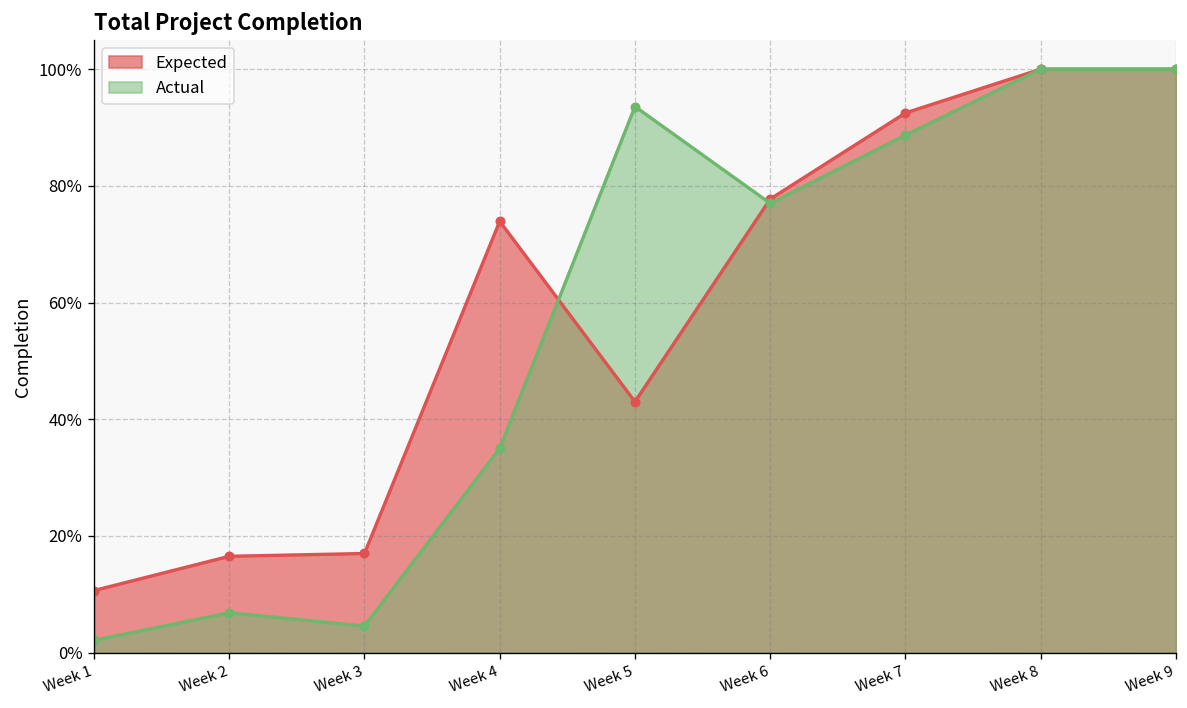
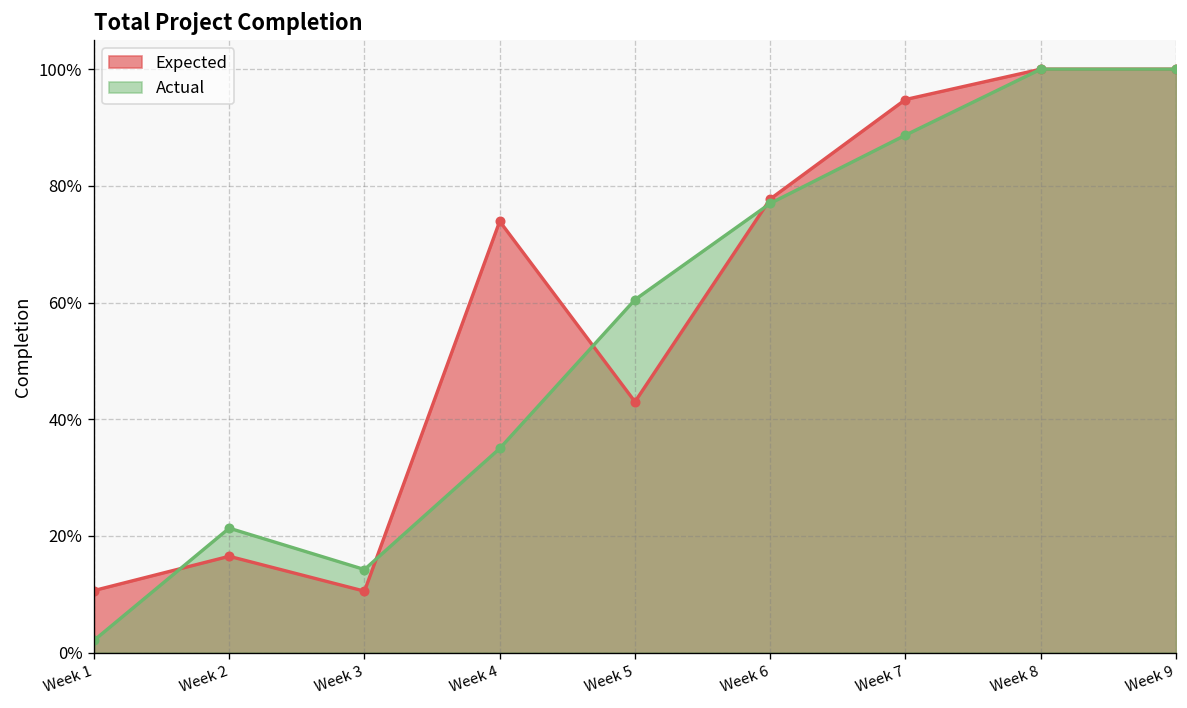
  {
    "Expected": {
      "Week 1": "11%",
      "Week 2": "17%",
-     "Week 3": "17%",
+     "Week 3": "11%",
      "Week 4": "74%",
      "Week 5": "43%",
      "Week 6": "78%",
-     "Week 7": "93%"
+     "Week 7": "95%"
    },
    "Actual": {
      "Week 1": "2%",
-     "Week 2": "7%",
-     "Week 3": "5%",
+     "Week 2": "21%",
+     "Week 3": "14%",
      "Week 4": "35%",
-     "Week 5": "94%",
+     "Week 5": "61%",
      "Week 6": "77%",
      "Week 7": "89%"
    }
  }
